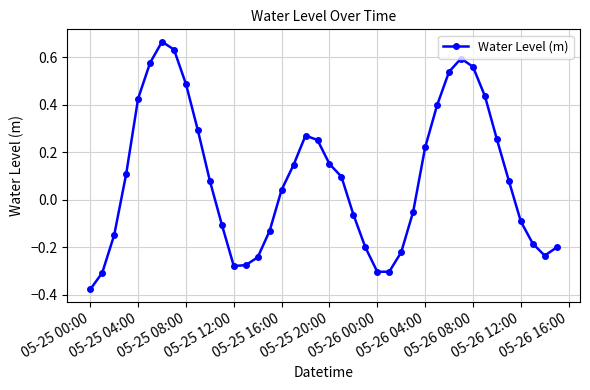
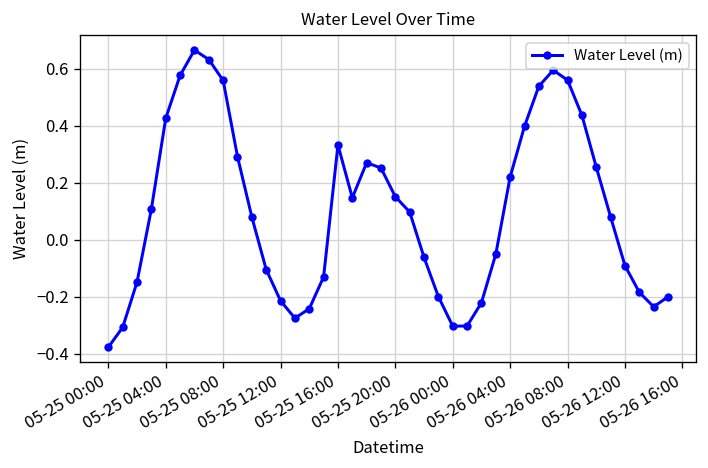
  {
    "05-25 00:00": -0.38,
    "05-25 04:00": 0.43,
-   "05-25 08:00": 0.49,
-   "05-25 12:00": -0.28,
-   "05-25 16:00": 0.04,
+   "05-25 08:00": 0.56,
+   "05-25 12:00": -0.21,
+   "05-25 16:00": 0.33,
    "05-25 20:00": 0.15,
    "05-26 00:00": -0.30,
    "05-26 04:00": 0.22,
    "05-26 08:00": 0.56,
    "05-26 12:00": -0.09
  }
